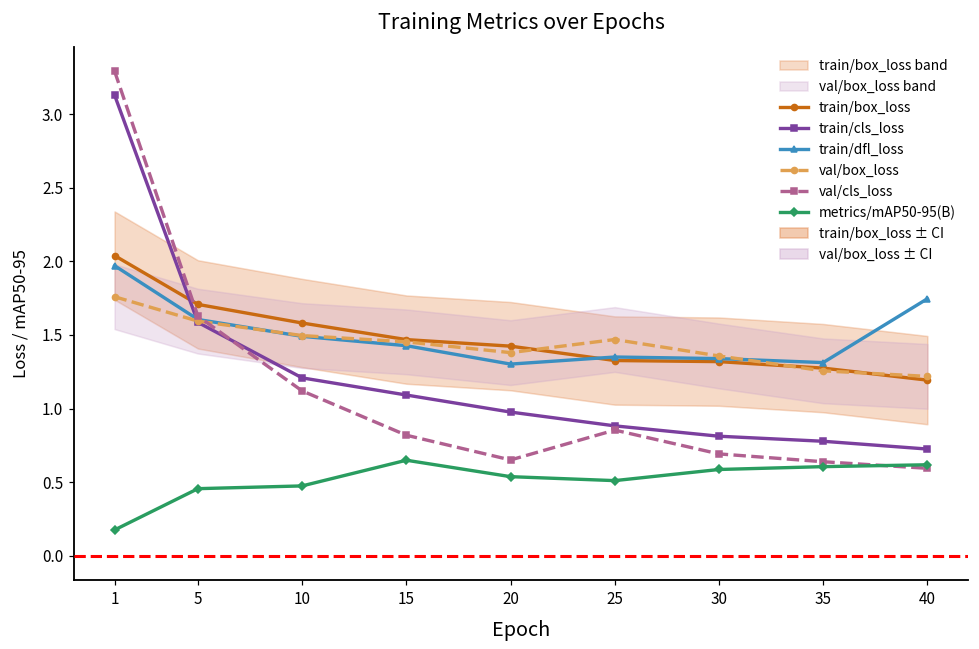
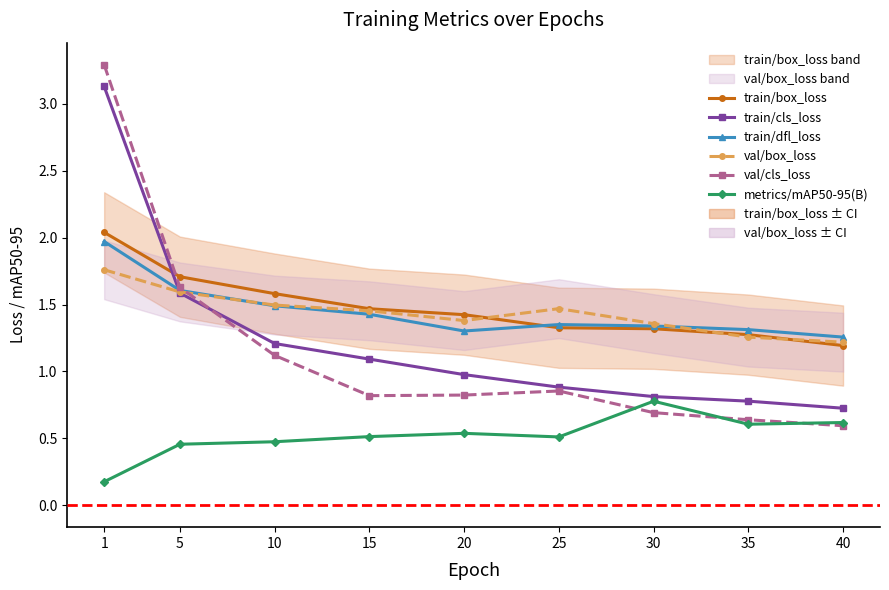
  {
    "train/cls_loss": {
      "1": 3.13,
      "10": 1.21,
      "15": 1.09,
      "20": 0.98,
      "25": 0.88,
      "30": 0.81,
      "35": 0.78,
      "40": 0.72
    },
    "train/dfl_loss": {
      "15": 1.43,
      "20": 1.30,
      "25": 1.35,
      "35": 1.31,
-     "40": 1.75
+     "40": 1.26
    },
    "val/cls_loss": {
      "1": 3.29,
      "5": 1.63,
      "10": 1.12,
      "15": 0.82,
-     "20": 0.65,
+     "20": 0.82,
      "25": 0.85,
      "30": 0.69,
      "35": 0.64,
      "40": 0.59
    },
    "metrics/mAP50-95(B)": {
      "1": 0.17,
      "5": 0.46,
      "10": 0.47,
-     "15": 0.65,
+     "15": 0.51,
      "20": 0.54,
      "25": 0.51,
-     "30": 0.59,
+     "30": 0.78,
      "35": 0.61,
      "40": 0.62
    }
  }
